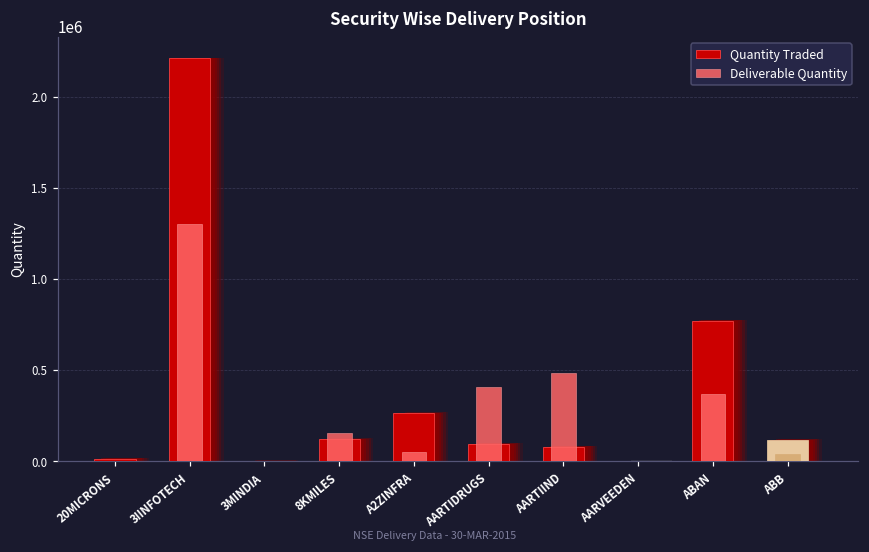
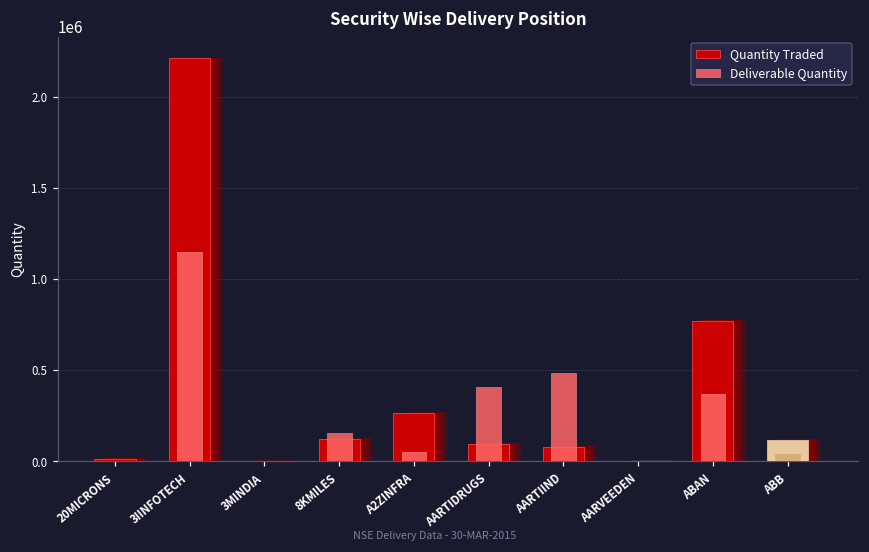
  {
    "Quantity Traded": {
      "3IINFOTECH": 2210000,
      "A2ZINFRA": 260000,
      "ABAN": 770000,
      "ABB": 120000
    },
    "Deliverable Quantity": {
-     "3IINFOTECH": 1300000,
+     "3IINFOTECH": 1150000,
      "8KMILES": 160000,
      "AARTIDRUGS": 410000,
      "AARTIIND": 480000
    }
  }
